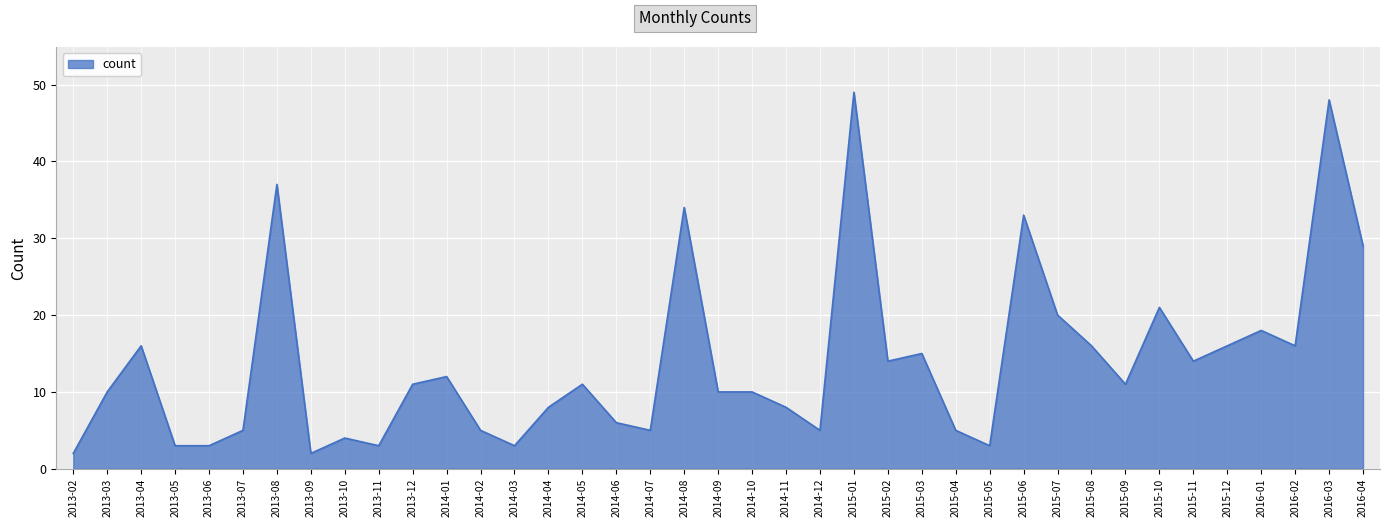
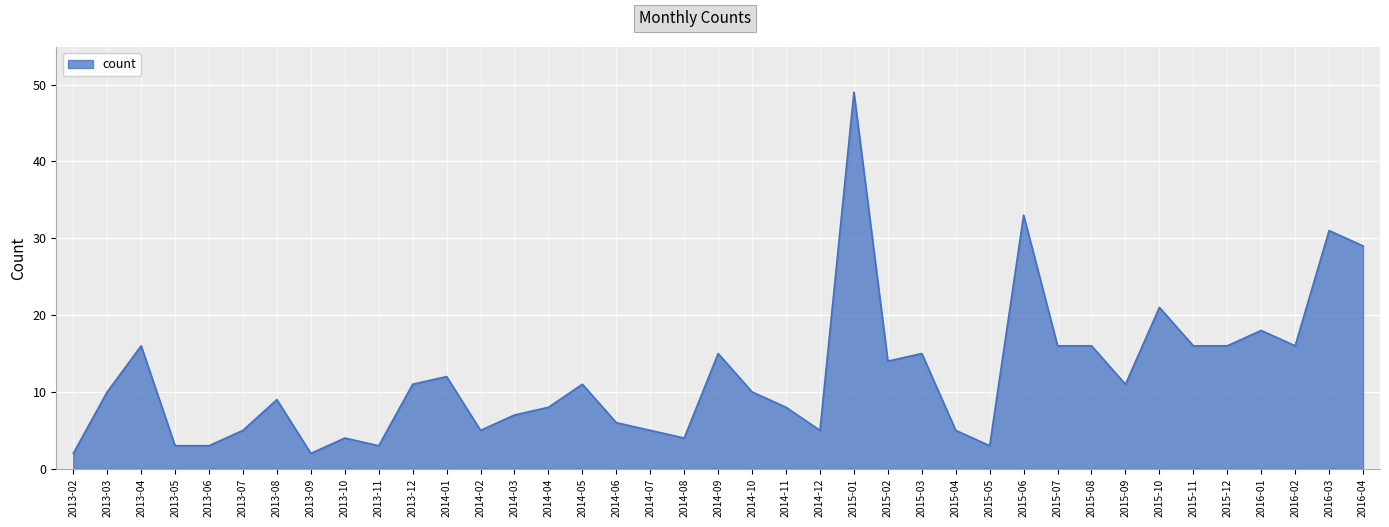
  {
    "2013-02": 2,
    "2013-03": 10,
    "2013-04": 16,
    "2013-05": 3,
    "2013-06": 3,
    "2013-07": 5,
-   "2013-08": 37,
+   "2013-08": 9,
    "2013-09": 2,
    "2013-10": 4,
    "2013-11": 3,
    "2013-12": 11,
    "2014-01": 12,
    "2014-02": 5,
-   "2014-03": 3,
+   "2014-03": 7,
    "2014-04": 8,
    "2014-05": 11,
    "2014-06": 6,
    "2014-07": 5,
-   "2014-08": 34,
-   "2014-09": 10,
+   "2014-08": 4,
+   "2014-09": 15,
    "2014-10": 10,
    "2014-11": 8,
    "2014-12": 5,
    "2015-01": 49,
    "2015-02": 14,
    "2015-03": 15,
    "2015-04": 5,
    "2015-05": 3,
    "2015-06": 33,
-   "2015-07": 20,
+   "2015-07": 16,
    "2015-08": 16,
    "2015-09": 11,
    "2015-10": 21,
-   "2015-11": 14,
+   "2015-11": 16,
    "2015-12": 16,
    "2016-01": 18,
    "2016-02": 16,
-   "2016-03": 48,
+   "2016-03": 31,
    "2016-04": 29
  }
